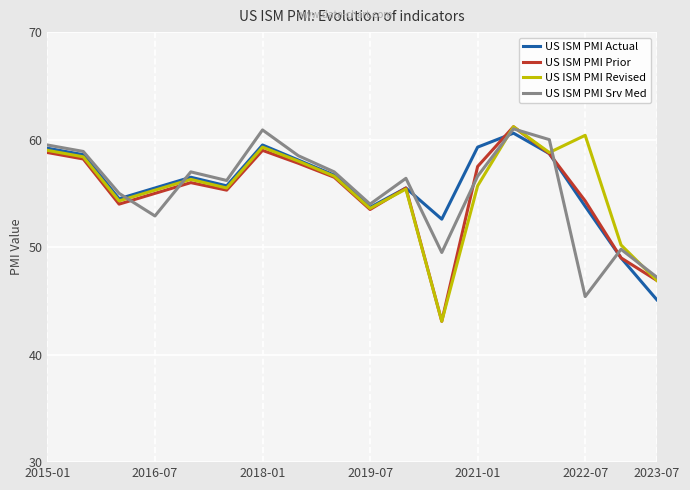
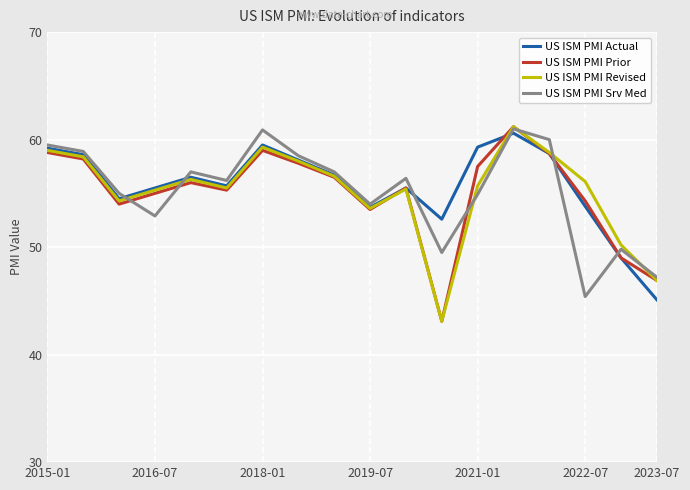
  {
    "US ISM PMI Actual": {
      "2021-01": 59.3,
      "2022-07": 53.8,
      "2023-07": 45.1
    },
    "US ISM PMI Prior": {
      "2016-07": 55.0,
      "2018-01": 59.0,
      "2021-01": 57.5,
      "2022-07": 54.3
    },
    "US ISM PMI Revised": {
      "2021-01": 55.7,
-     "2022-07": 60.4
+     "2022-07": 56.1
    },
    "US ISM PMI Srv Med": {
      "2015-01": 59.5,
      "2016-07": 52.9,
      "2018-01": 60.9,
      "2019-07": 54.0,
-     "2021-01": 56.6,
+     "2021-01": 54.9,
      "2022-07": 45.4,
      "2023-07": 47.2
    }
  }
